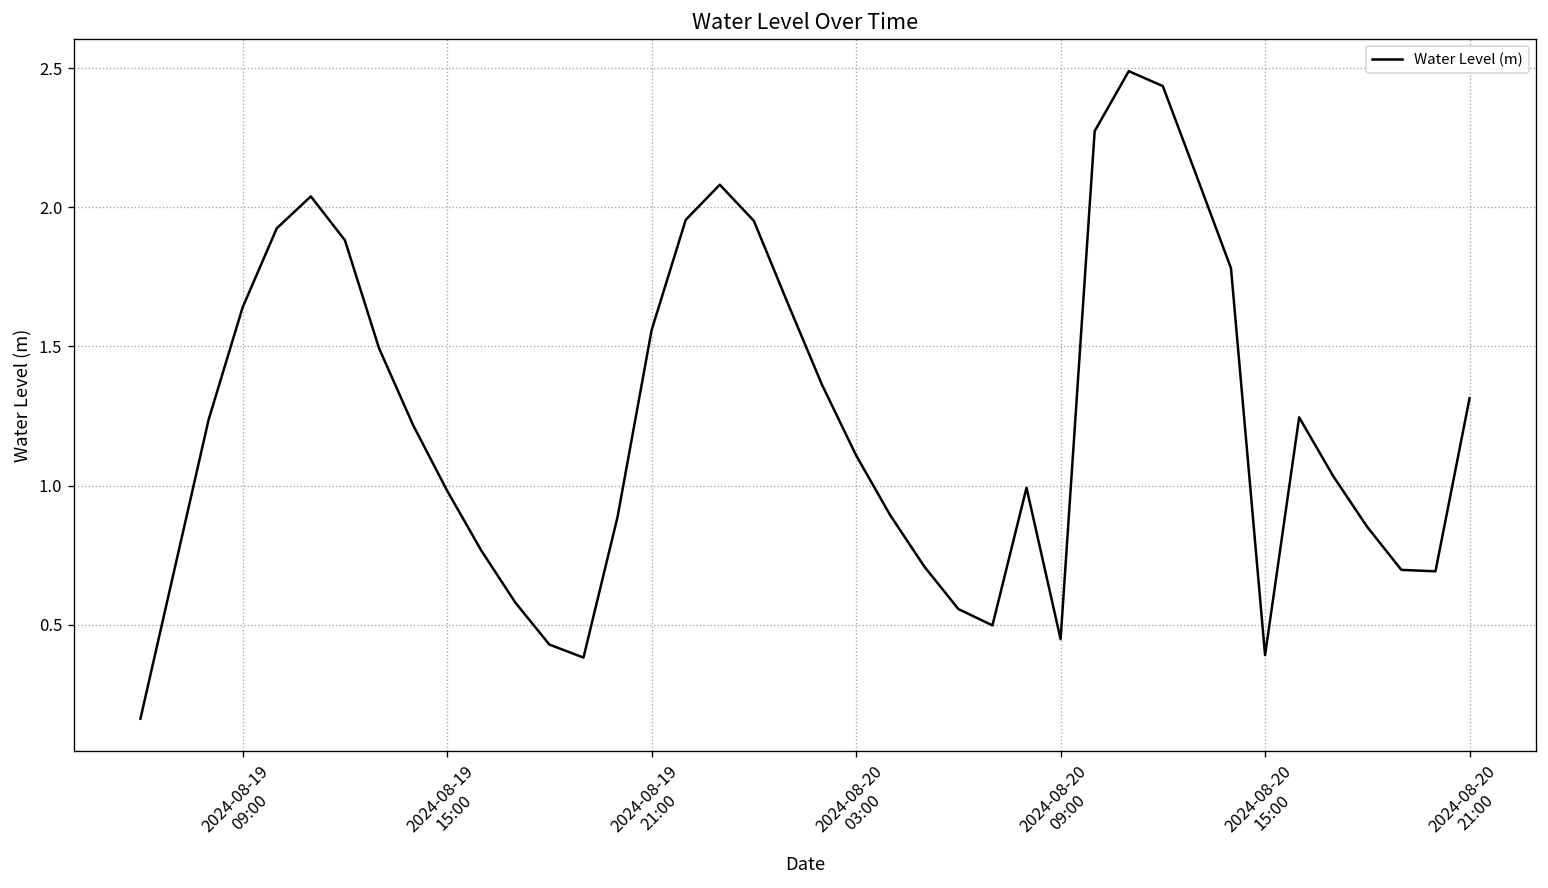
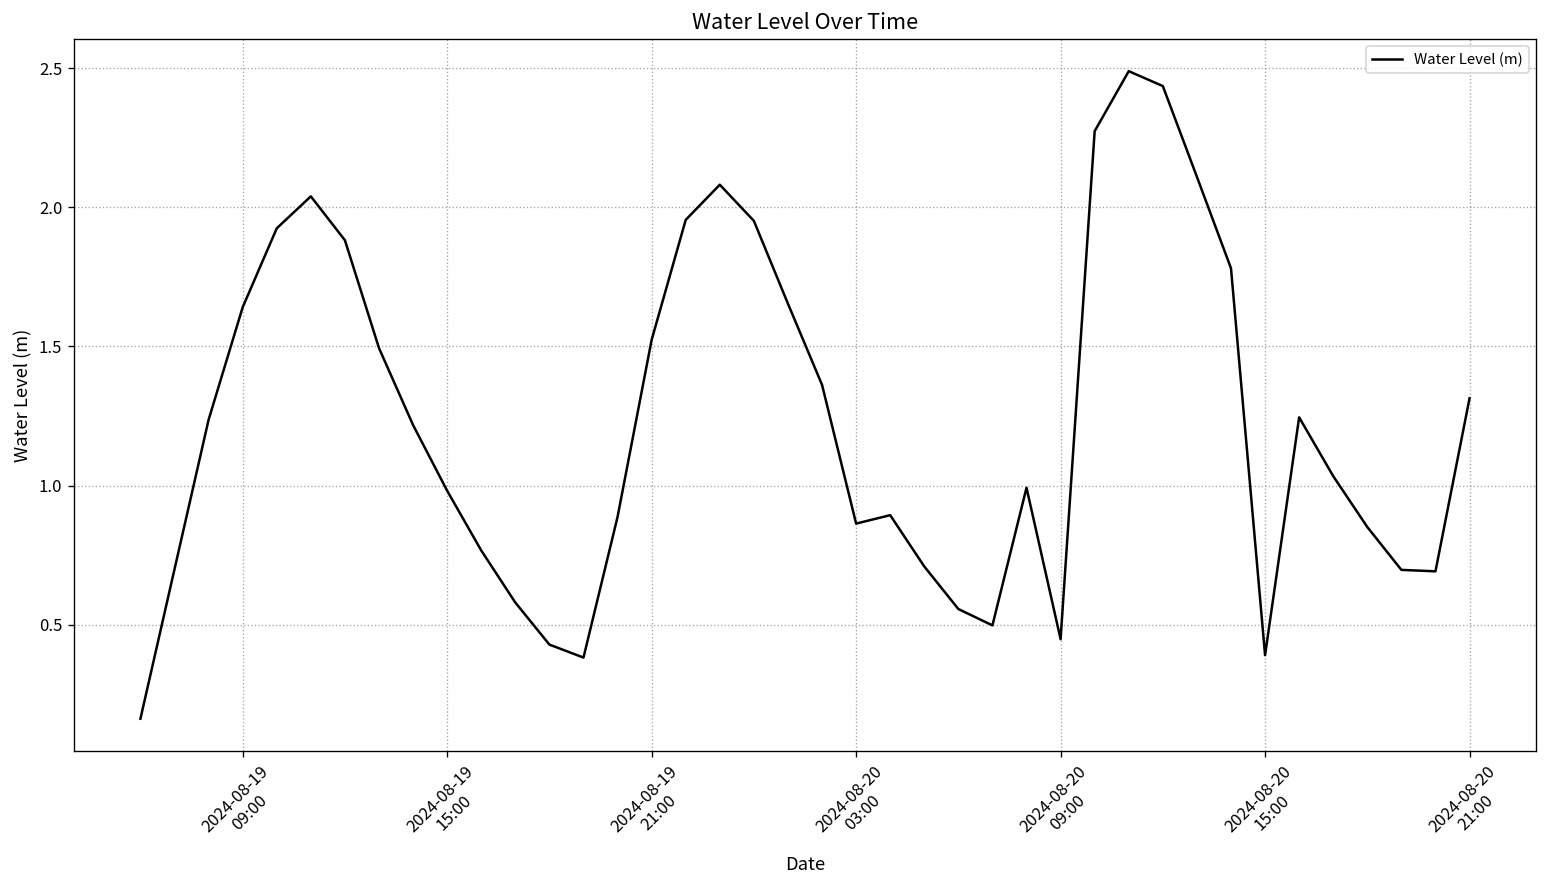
  {
    "2024-08-19 09:00": 1.64,
    "2024-08-19 15:00": 0.98,
-   "2024-08-19 21:00": 1.56,
-   "2024-08-20 03:00": 1.11,
+   "2024-08-19 21:00": 1.52,
+   "2024-08-20 03:00": 0.86,
    "2024-08-20 09:00": 0.45,
    "2024-08-20 15:00": 0.39,
    "2024-08-20 21:00": 1.31
  }
